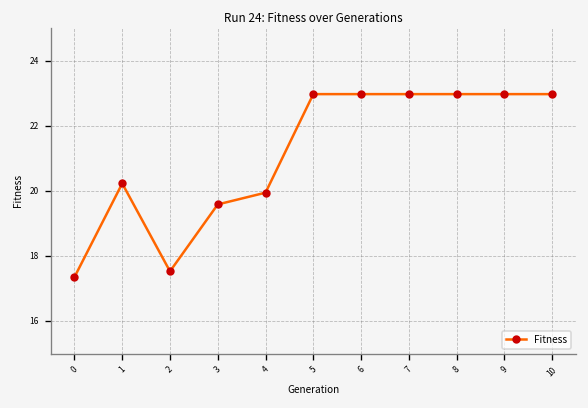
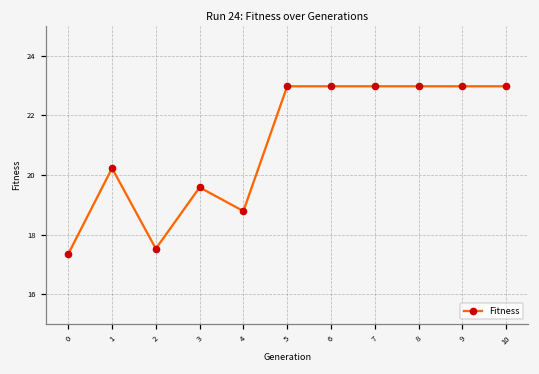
  {
    "0": 17.3,
    "1": 20.2,
    "2": 17.5,
    "3": 19.6,
-   "4": 19.9,
+   "4": 18.8,
    "5": 23.0,
    "6": 23.0,
    "7": 23.0,
    "8": 23.0,
    "9": 23.0,
    "10": 23.0
  }
